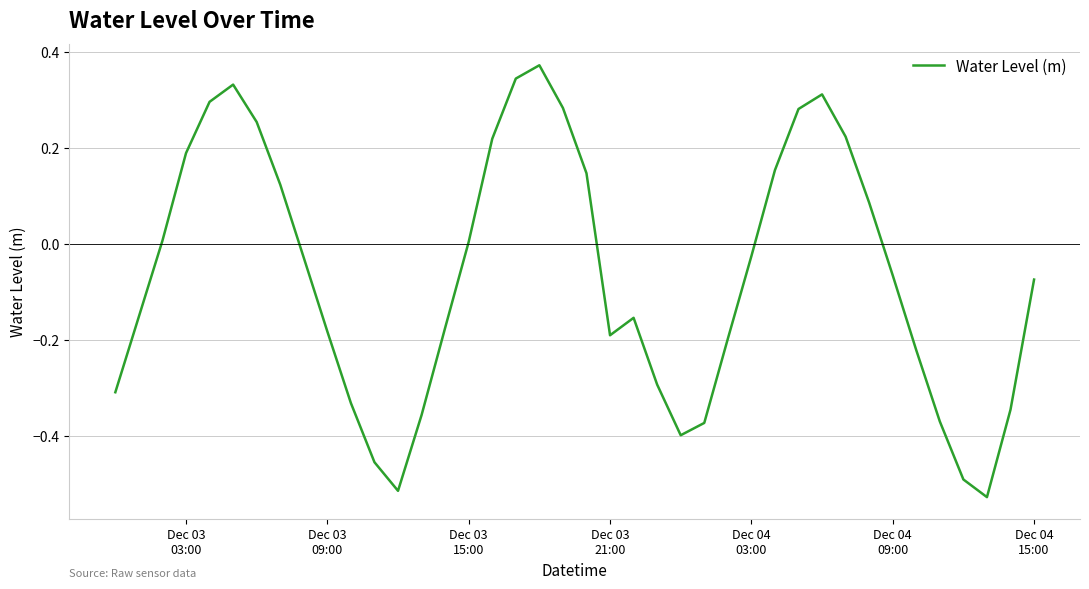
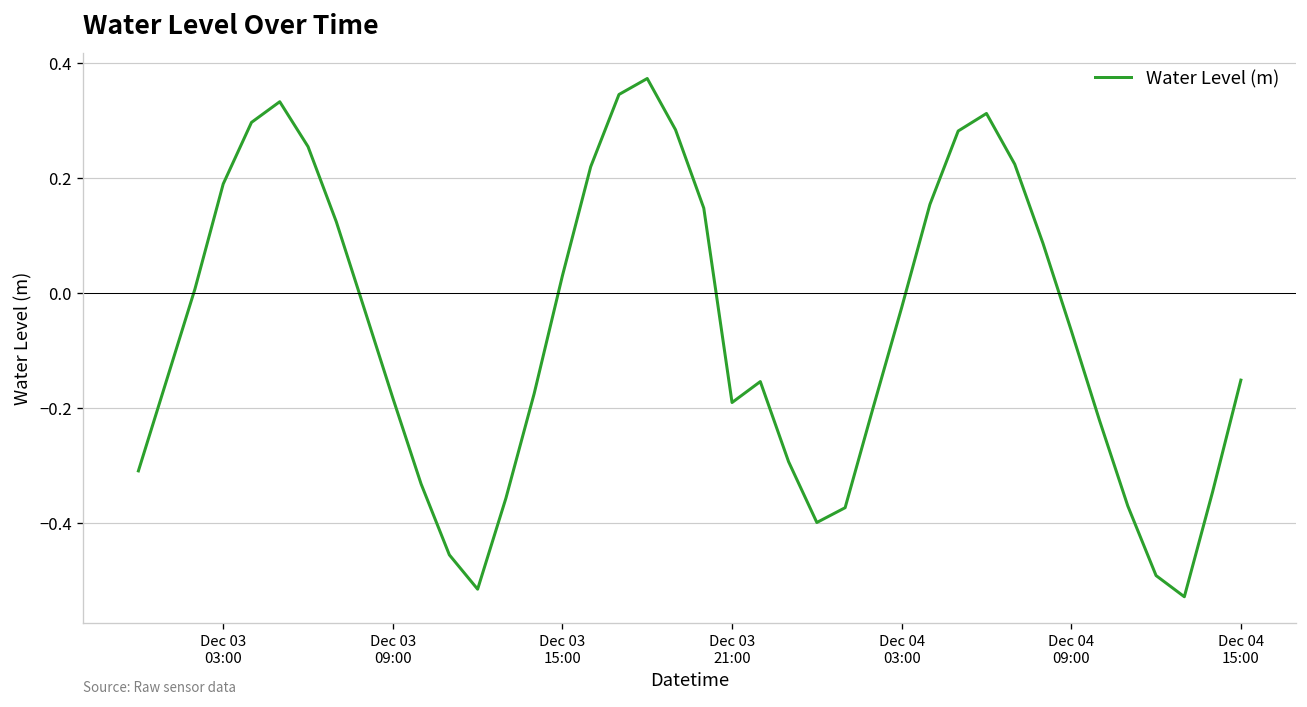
  {
    "Dec 03 03:00": 0.19,
    "Dec 03 09:00": -0.18,
-   "Dec 03 15:00": 0.00,
+   "Dec 03 15:00": 0.03,
    "Dec 03 21:00": -0.19,
    "Dec 04 03:00": -0.03,
    "Dec 04 09:00": -0.07,
-   "Dec 04 15:00": -0.07
+   "Dec 04 15:00": -0.15
  }
